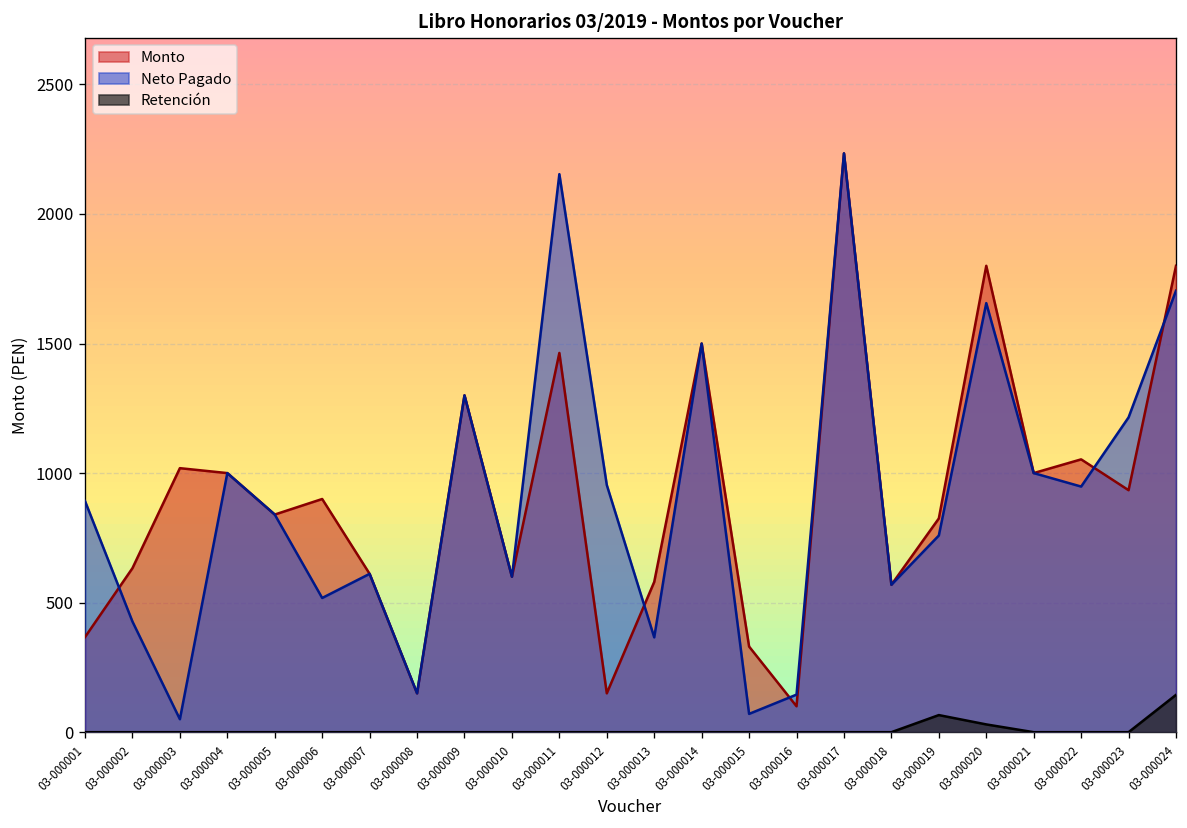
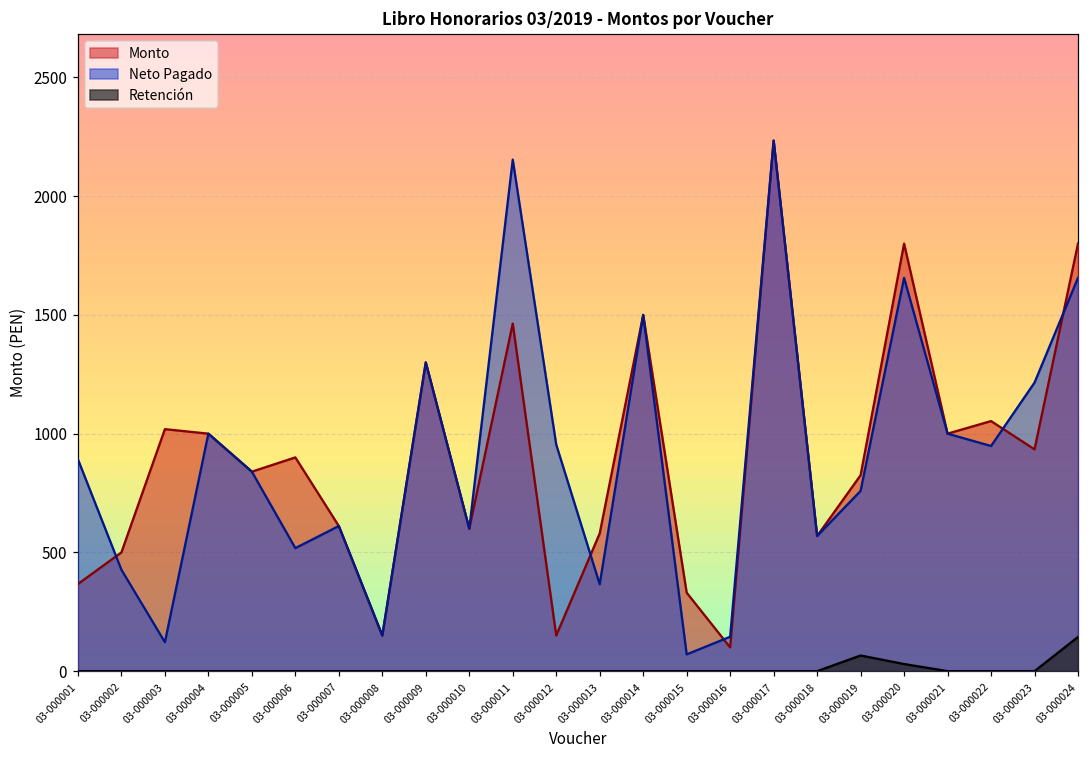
  {
    "Monto": {
      "03-000001": 370,
-     "03-000002": 630,
+     "03-000002": 500,
      "03-000003": 1020,
      "03-000006": 900,
      "03-000011": 1460,
      "03-000012": 150,
      "03-000013": 580,
      "03-000015": 330,
      "03-000016": 100,
      "03-000019": 830,
      "03-000020": 1800,
      "03-000022": 1050,
      "03-000023": 930,
      "03-000024": 1800
    },
    "Neto Pagado": {
      "03-000001": 890,
      "03-000002": 430,
-     "03-000003": 50,
+     "03-000003": 120,
      "03-000006": 520,
      "03-000011": 2150,
      "03-000012": 950,
      "03-000013": 370,
      "03-000015": 70,
      "03-000016": 150,
      "03-000019": 760,
      "03-000020": 1660,
      "03-000022": 950,
      "03-000023": 1220,
-     "03-000024": 1700
+     "03-000024": 1660
    },
    "Retención": {
      "03-000001": 0,
      "03-000002": 0,
      "03-000003": 0,
      "03-000004": 0,
      "03-000005": 0,
      "03-000006": 0,
      "03-000007": 0,
      "03-000008": 0,
      "03-000009": 0,
      "03-000010": 0,
      "03-000011": 0,
      "03-000012": 0,
      "03-000013": 0,
      "03-000014": 0,
      "03-000015": 0,
      "03-000016": 0,
      "03-000017": 0,
      "03-000018": 0,
      "03-000019": 70,
      "03-000020": 30,
      "03-000021": 0,
      "03-000022": 0,
      "03-000023": 0,
      "03-000024": 140
    }
  }
